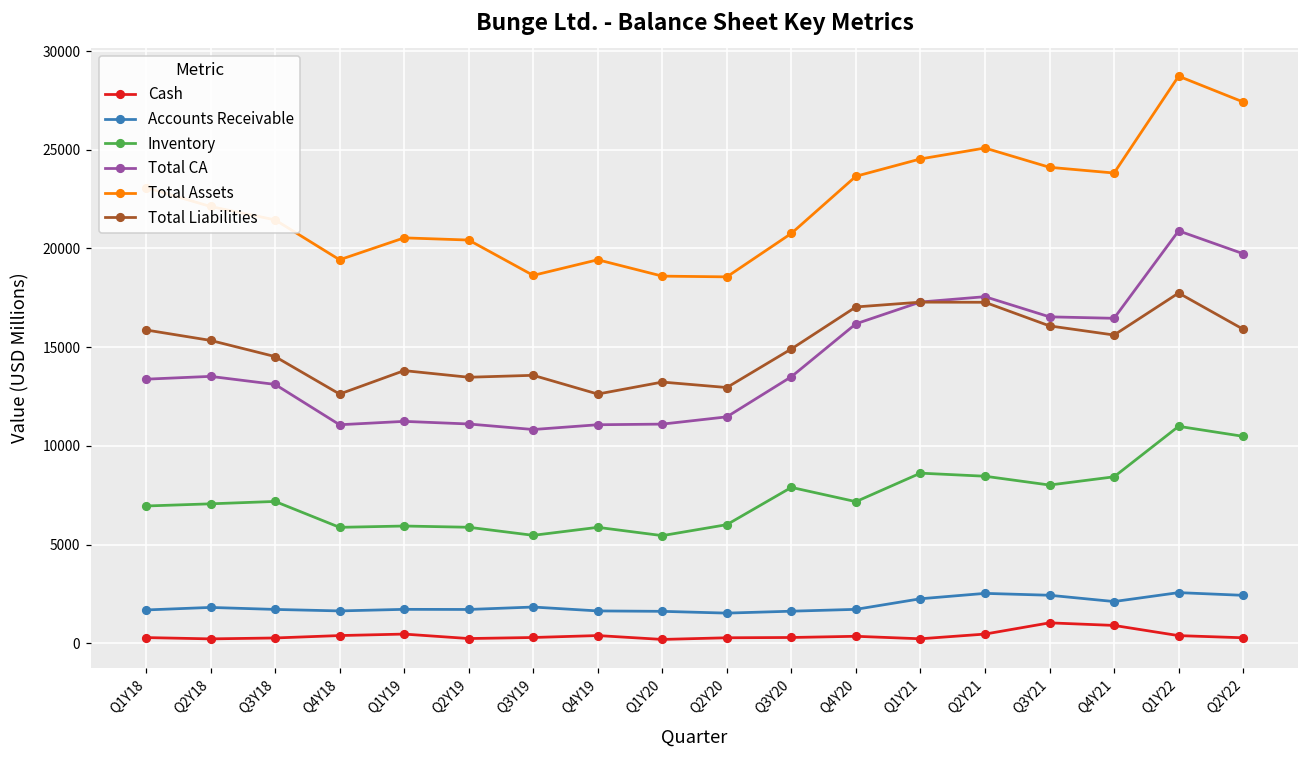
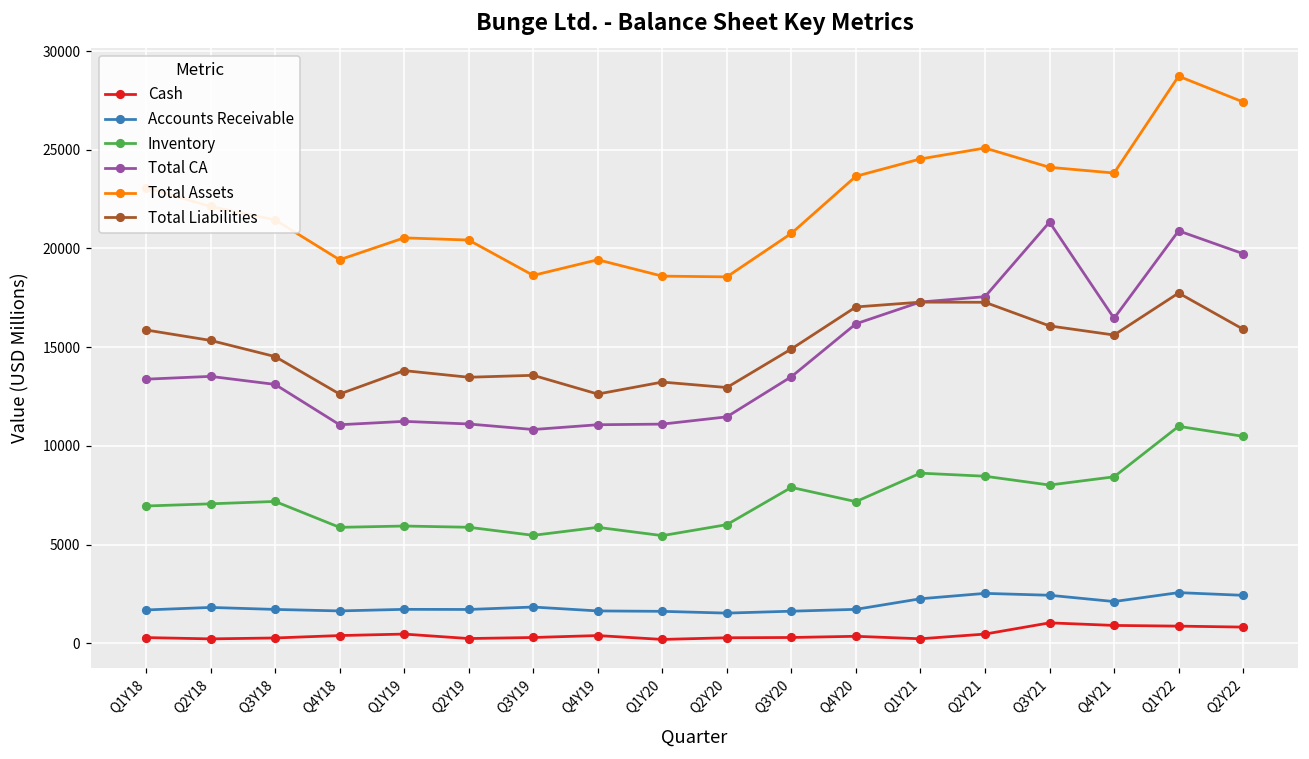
  {
    "Cash": {
      "Q1Y18": 300,
      "Q2Y18": 200,
      "Q3Y18": 300,
      "Q4Y18": 400,
      "Q1Y19": 500,
      "Q2Y19": 200,
      "Q3Y19": 300,
      "Q4Y19": 400,
      "Q1Y20": 200,
      "Q2Y20": 300,
      "Q3Y20": 300,
      "Q4Y20": 400,
      "Q1Y21": 200,
      "Q2Y21": 500,
      "Q3Y21": 1000,
      "Q4Y21": 900,
-     "Q1Y22": 400,
-     "Q2Y22": 300
+     "Q1Y22": 900,
+     "Q2Y22": 800
    },
    "Accounts Receivable": {
      "Q1Y18": 1700,
      "Q2Y18": 1800,
      "Q3Y18": 1700,
      "Q4Y18": 1600,
      "Q1Y19": 1700,
      "Q2Y19": 1700,
      "Q3Y19": 1800,
      "Q4Y19": 1600,
      "Q1Y20": 1600,
      "Q2Y20": 1500,
      "Q3Y20": 1600,
      "Q4Y20": 1700,
      "Q1Y21": 2300,
      "Q2Y21": 2500,
      "Q3Y21": 2400,
      "Q4Y21": 2100,
      "Q1Y22": 2600,
      "Q2Y22": 2400
    },
    "Inventory": {
      "Q1Y18": 7000,
      "Q2Y18": 7100,
      "Q3Y18": 7200,
      "Q4Y18": 5900,
      "Q1Y19": 5900,
      "Q2Y19": 5900,
      "Q3Y19": 5500,
      "Q4Y19": 5900,
      "Q1Y20": 5500,
      "Q2Y20": 6000,
      "Q3Y20": 7900,
      "Q4Y20": 7200,
      "Q1Y21": 8600,
      "Q2Y21": 8500,
      "Q3Y21": 8000,
      "Q4Y21": 8400,
      "Q1Y22": 11000,
      "Q2Y22": 10500
    },
    "Total CA": {
      "Q1Y18": 13400,
      "Q2Y18": 13500,
      "Q3Y18": 13100,
      "Q4Y18": 11100,
      "Q1Y19": 11200,
      "Q2Y19": 11100,
      "Q3Y19": 10800,
      "Q4Y19": 11100,
      "Q1Y20": 11100,
      "Q2Y20": 11500,
      "Q3Y20": 13500,
      "Q4Y20": 16200,
      "Q2Y21": 17600,
-     "Q3Y21": 16500,
+     "Q3Y21": 21300,
      "Q4Y21": 16500,
      "Q1Y22": 20900,
      "Q2Y22": 19700
    },
    "Total Assets": {
      "Q4Y18": 19400,
      "Q1Y19": 20500,
      "Q2Y19": 20400,
      "Q3Y19": 18600,
      "Q4Y19": 19400,
      "Q1Y20": 18600,
      "Q2Y20": 18600,
      "Q3Y20": 20800,
      "Q4Y20": 23700,
      "Q1Y21": 24500,
      "Q2Y21": 25100,
      "Q3Y21": 24100,
      "Q4Y21": 23800,
      "Q1Y22": 28700,
      "Q2Y22": 27400
    },
    "Total Liabilities": {
      "Q1Y18": 15900,
      "Q2Y18": 15300,
      "Q3Y18": 14500,
      "Q4Y18": 12600,
      "Q1Y19": 13800,
      "Q2Y19": 13500,
      "Q3Y19": 13600,
      "Q4Y19": 12600,
      "Q1Y20": 13200,
      "Q2Y20": 13000,
      "Q3Y20": 14900,
      "Q4Y20": 17000,
      "Q2Y21": 17300,
      "Q3Y21": 16100,
      "Q4Y21": 15600,
      "Q1Y22": 17700,
      "Q2Y22": 15900
    }
  }
